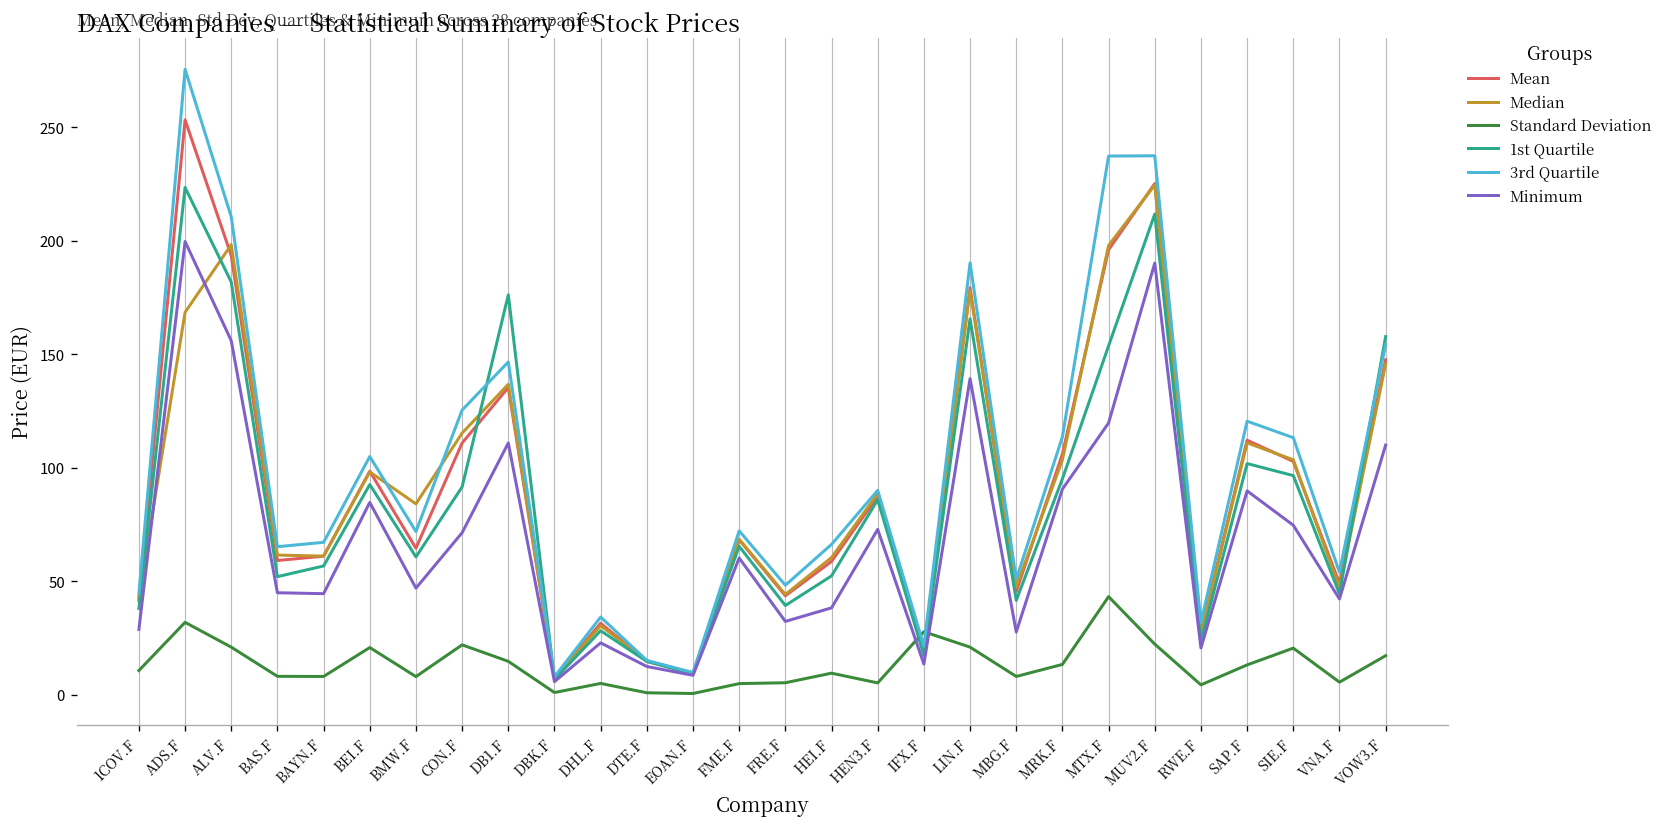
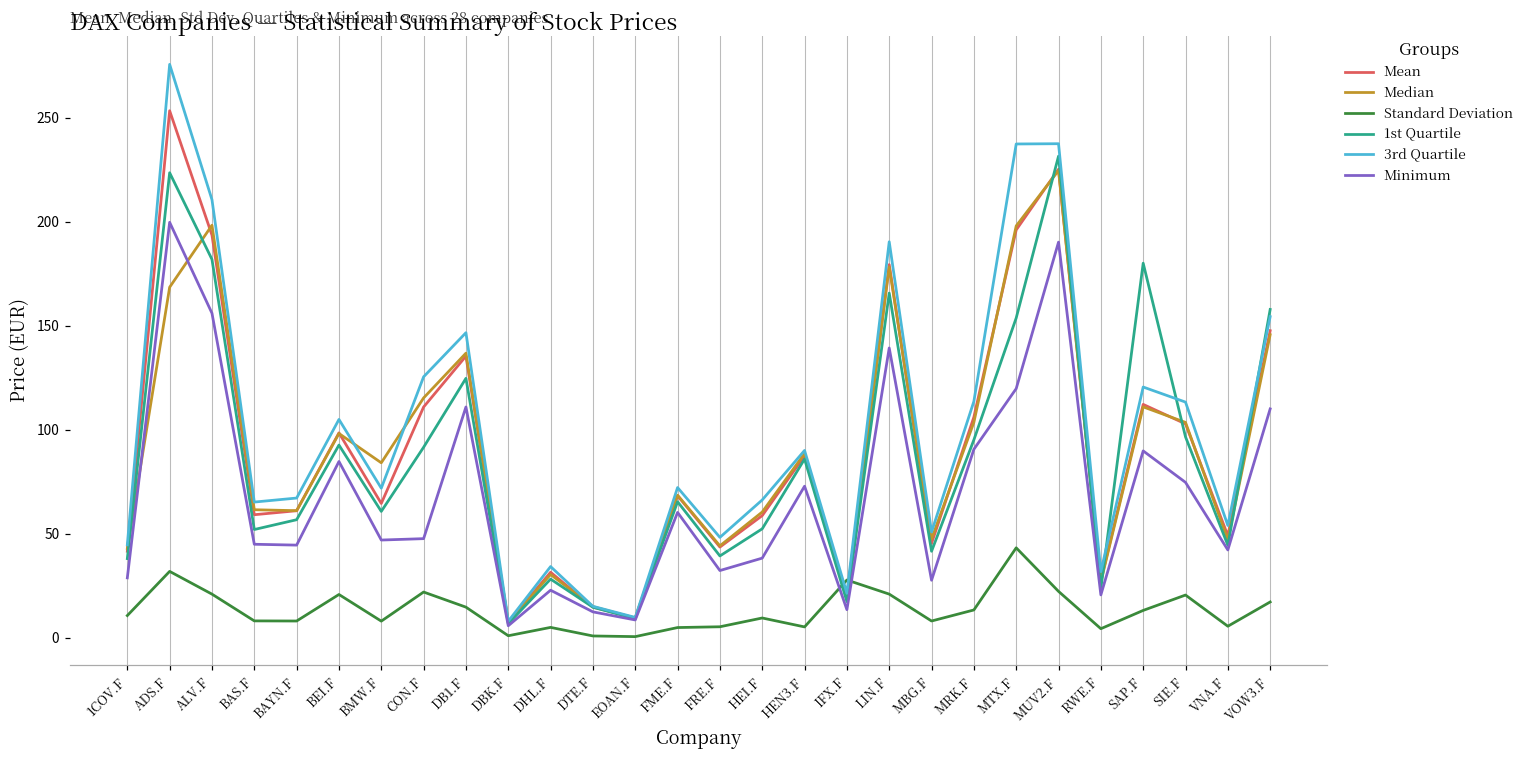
  {
    "Mean": {
      "ADS.F": 253,
      "ALV.F": 193,
      "BAS.F": 59,
      "BMW.F": 65,
      "CON.F": 111,
      "DB1.F": 135,
      "HEI.F": 59,
      "MBG.F": 45,
      "MRK.F": 106,
      "MTX.F": 196,
      "VNA.F": 49,
      "VOW3.F": 148
    },
    "Median": {
      "ADS.F": 168,
      "ALV.F": 198,
      "BAS.F": 62,
      "BMW.F": 84,
      "CON.F": 115,
      "DB1.F": 137,
      "HEI.F": 60,
      "MBG.F": 47,
      "MRK.F": 104,
      "MTX.F": 198,
      "VNA.F": 47,
      "VOW3.F": 146
    },
    "Standard Deviation": {
      "1COV.F": 11,
      "ADS.F": 32,
      "ALV.F": 21,
      "BAS.F": 8,
      "BAYN.F": 8,
      "BEI.F": 21,
      "BMW.F": 8,
      "CON.F": 22,
      "DB1.F": 15,
      "DBK.F": 1,
      "DHL.F": 5,
      "DTE.F": 1,
      "EOAN.F": 1,
      "FME.F": 5,
      "FRE.F": 5,
      "HEI.F": 9,
      "HEN3.F": 5,
      "IFX.F": 28,
      "LIN.F": 21,
      "MBG.F": 8,
      "MRK.F": 13,
      "MTX.F": 43,
      "MUV2.F": 22,
      "RWE.F": 4,
      "SAP.F": 13,
      "SIE.F": 21,
      "VNA.F": 6,
      "VOW3.F": 17
    },
    "1st Quartile": {
      "1COV.F": 38,
      "ADS.F": 223,
      "ALV.F": 182,
      "BAS.F": 52,
      "BAYN.F": 57,
      "BEI.F": 93,
      "BMW.F": 61,
      "CON.F": 92,
-     "DB1.F": 176,
+     "DB1.F": 125,
      "DHL.F": 28,
      "FME.F": 65,
      "FRE.F": 39,
      "HEI.F": 52,
      "HEN3.F": 86,
      "IFX.F": 17,
      "LIN.F": 166,
      "MBG.F": 42,
      "MRK.F": 95,
      "MTX.F": 154,
-     "MUV2.F": 212,
+     "MUV2.F": 231,
      "RWE.F": 24,
-     "SAP.F": 102,
+     "SAP.F": 180,
      "SIE.F": 97,
      "VNA.F": 44,
      "VOW3.F": 158
    },
    "3rd Quartile": {
      "1COV.F": 45,
      "ADS.F": 276,
      "ALV.F": 211,
      "BAS.F": 65,
      "BAYN.F": 67,
      "BEI.F": 105,
      "BMW.F": 72,
      "CON.F": 125,
      "DB1.F": 147,
      "DHL.F": 34,
      "FME.F": 72,
      "FRE.F": 48,
      "HEI.F": 66,
      "HEN3.F": 90,
      "IFX.F": 21,
      "LIN.F": 190,
      "MBG.F": 51,
      "MRK.F": 114,
      "MTX.F": 237,
      "MUV2.F": 237,
      "RWE.F": 32,
      "SAP.F": 120,
      "SIE.F": 113,
      "VNA.F": 54,
      "VOW3.F": 154
    },
    "Minimum": {
      "1COV.F": 29,
      "ADS.F": 200,
      "ALV.F": 156,
      "BAS.F": 45,
      "BAYN.F": 45,
      "BEI.F": 85,
      "BMW.F": 47,
-     "CON.F": 71,
+     "CON.F": 48,
      "DB1.F": 111,
      "DHL.F": 23,
      "DTE.F": 12,
      "FME.F": 60,
      "FRE.F": 32,
      "HEI.F": 38,
      "HEN3.F": 73,
      "IFX.F": 13,
      "LIN.F": 139,
      "MBG.F": 28,
      "MRK.F": 91,
      "MTX.F": 120,
      "MUV2.F": 190,
      "RWE.F": 21,
      "SAP.F": 90,
      "SIE.F": 75,
      "VNA.F": 42,
      "VOW3.F": 110
    }
  }
